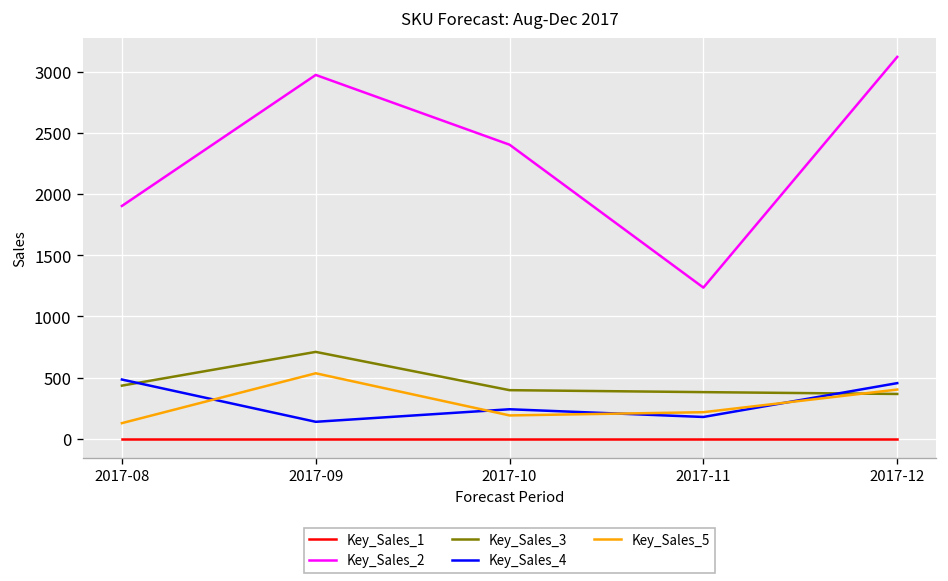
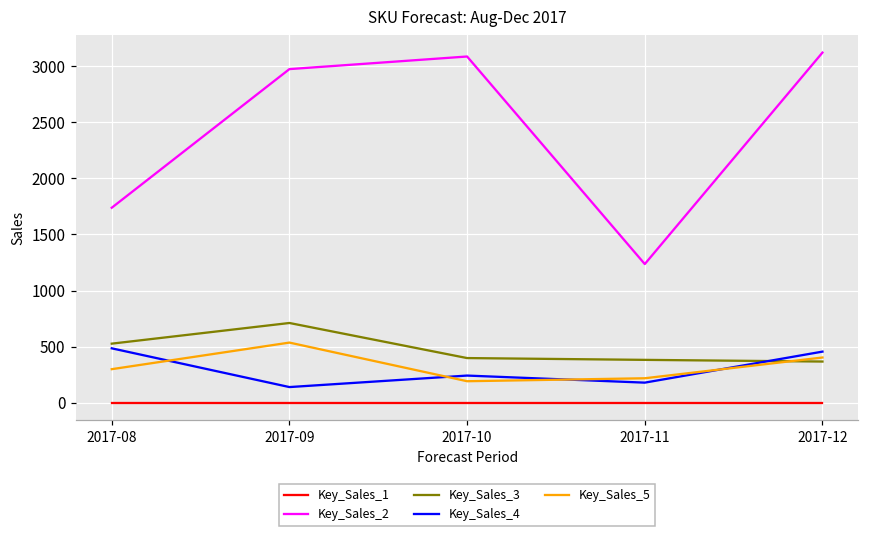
  {
    "Key_Sales_1": {
      "2017-08": 0,
      "2017-09": 0,
      "2017-10": 0,
      "2017-11": 0,
      "2017-12": 0
    },
    "Key_Sales_2": {
-     "2017-08": 1900,
+     "2017-08": 1740,
      "2017-09": 2970,
-     "2017-10": 2400,
+     "2017-10": 3090,
      "2017-11": 1240,
      "2017-12": 3120
    },
    "Key_Sales_3": {
-     "2017-08": 440,
+     "2017-08": 530,
      "2017-09": 710,
      "2017-10": 400,
      "2017-11": 380,
      "2017-12": 370
    },
    "Key_Sales_4": {
      "2017-08": 480,
      "2017-09": 140,
      "2017-10": 240,
      "2017-11": 180,
      "2017-12": 460
    },
    "Key_Sales_5": {
-     "2017-08": 130,
+     "2017-08": 300,
      "2017-09": 540,
      "2017-10": 190,
      "2017-11": 220,
      "2017-12": 400
    }
  }
